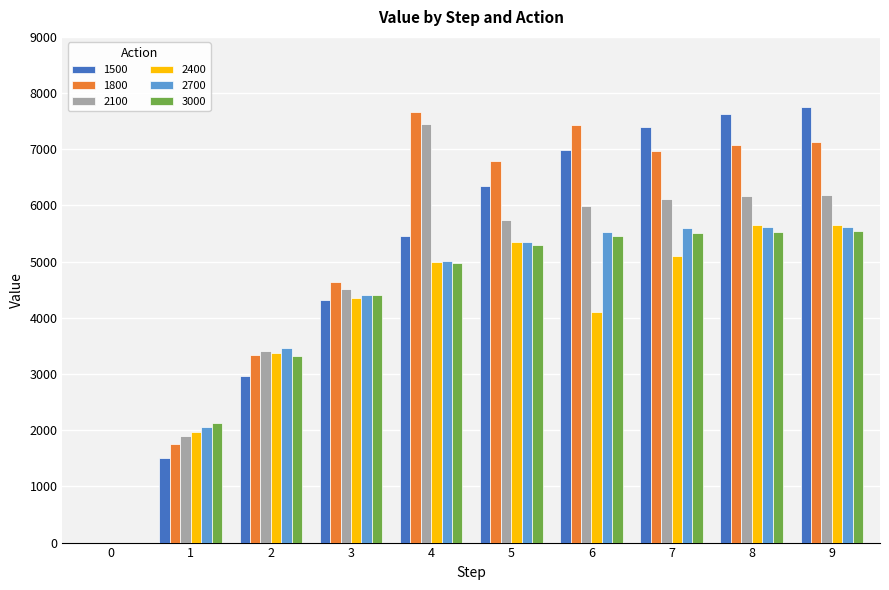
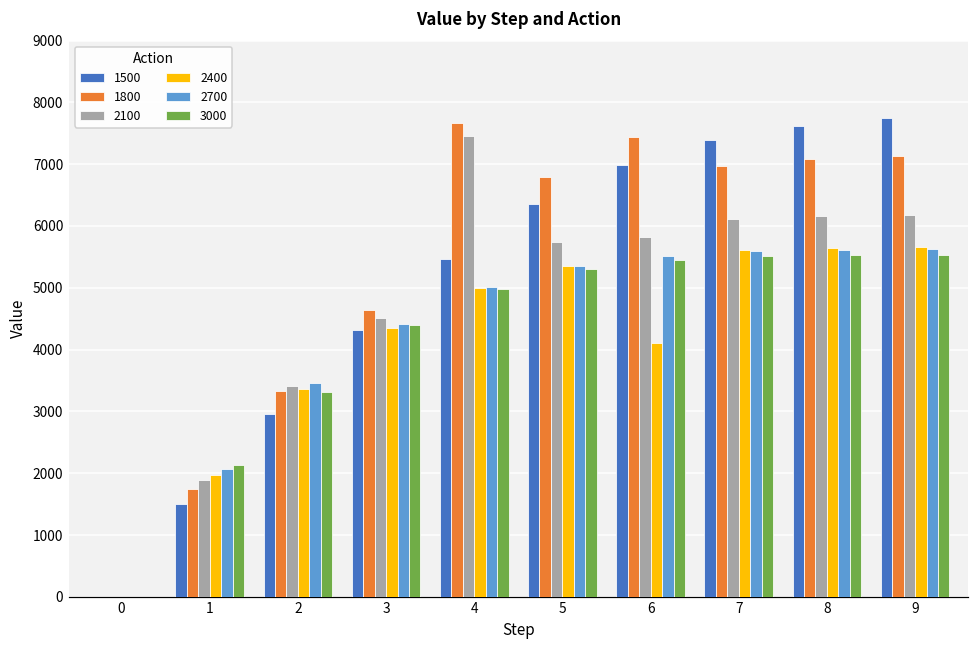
  {
    "1800": {
      "0": 0,
      "1": 1800,
      "2": 3300,
      "3": 4600,
      "4": 7700,
      "5": 6800,
      "6": 7400,
      "7": 7000,
      "8": 7100,
      "9": 7100
    },
    "2100": {
      "0": 0,
      "1": 1900,
      "2": 3400,
      "3": 4500,
      "4": 7500,
      "5": 5700,
-     "6": 6000,
+     "6": 5800,
      "7": 6100,
      "8": 6200,
      "9": 6200
    },
    "2400": {
      "0": 0,
      "1": 2000,
      "2": 3400,
      "3": 4400,
      "4": 5000,
      "5": 5400,
      "6": 4100,
-     "7": 5100,
+     "7": 5600,
      "8": 5600,
      "9": 5700
    },
    "3000": {
      "0": 0,
      "1": 2100,
      "2": 3300,
      "3": 4400,
      "4": 5000,
      "5": 5300,
      "6": 5400,
      "7": 5500,
      "8": 5500,
      "9": 5500
    }
  }
